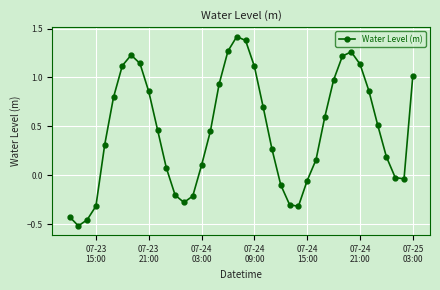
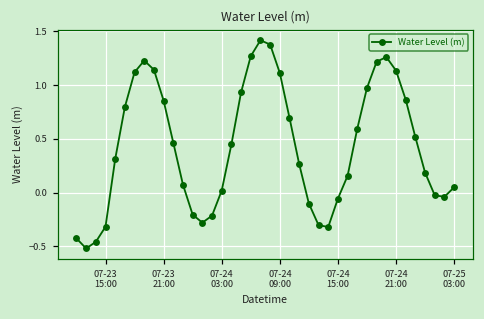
  {
    "07-23 15:00": -0.3,
    "07-23 21:00": 0.9,
-   "07-24 03:00": 0.1,
+   "07-24 03:00": 0.0,
    "07-24 09:00": 1.1,
    "07-24 15:00": -0.1,
    "07-24 21:00": 1.1,
-   "07-25 03:00": 1.0
+   "07-25 03:00": 0.0
  }
